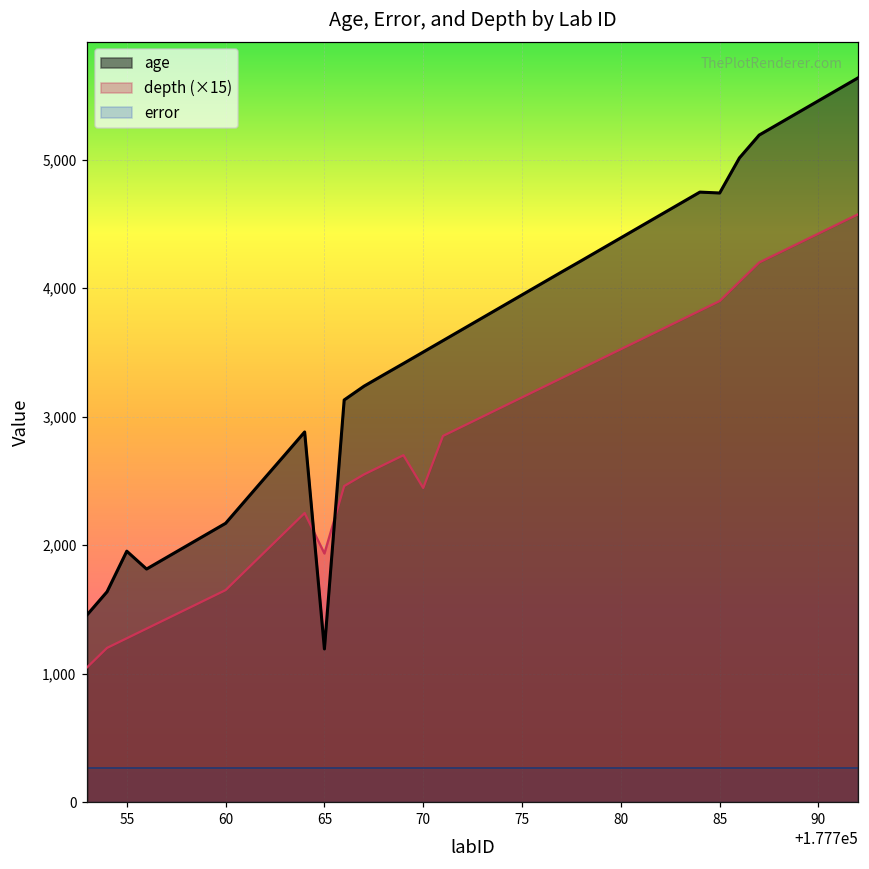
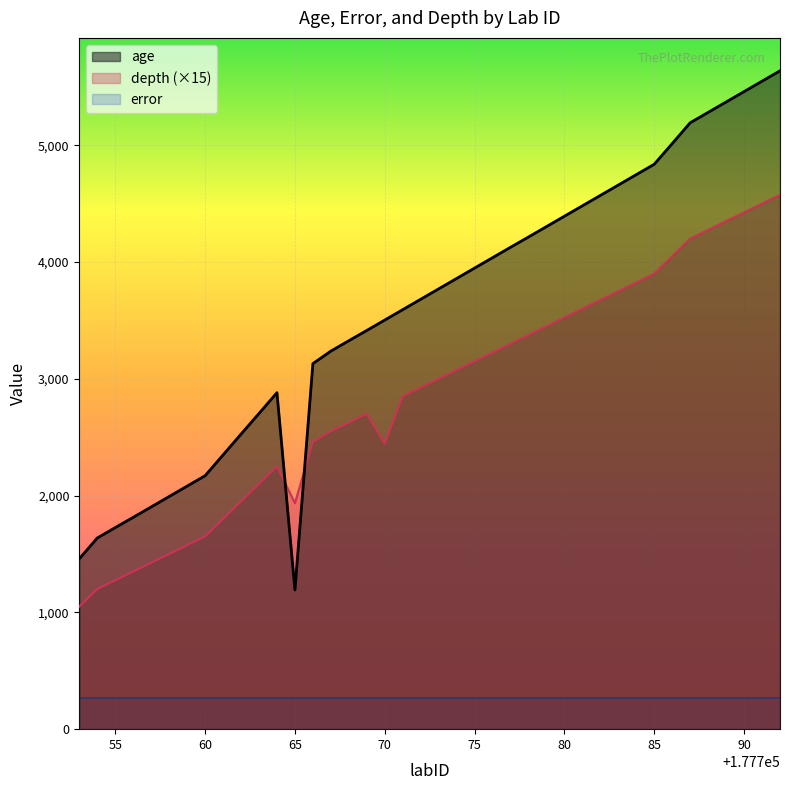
  {
    "age": {
-     "55": "1,950",
+     "55": "1,730",
      "60": "2,170",
      "65": "1,190",
      "70": "3,500",
      "75": "3,950",
      "80": "4,390",
-     "85": "4,740",
+     "85": "4,840",
      "90": "5,460"
    },
    "depth (×15)": {
      "55": "1,280",
      "60": "1,650",
      "65": "1,940",
      "70": "2,450",
      "75": "3,150",
      "80": "3,530",
      "85": "3,900",
      "90": "4,430"
    },
    "error": {
      "55": "270",
      "60": "270",
      "65": "270",
      "70": "270",
      "75": "270",
      "80": "270",
      "85": "270",
      "90": "270"
    }
  }
